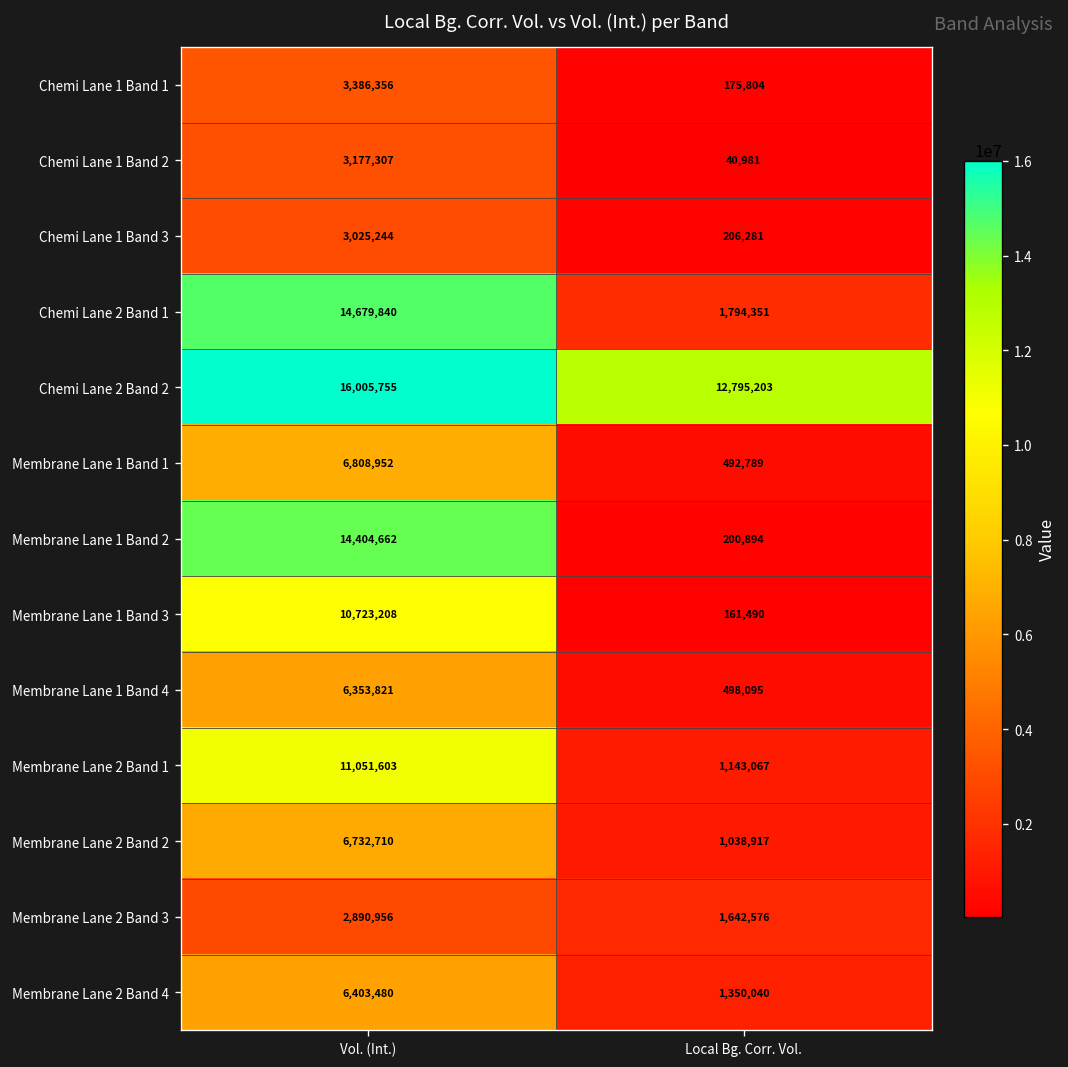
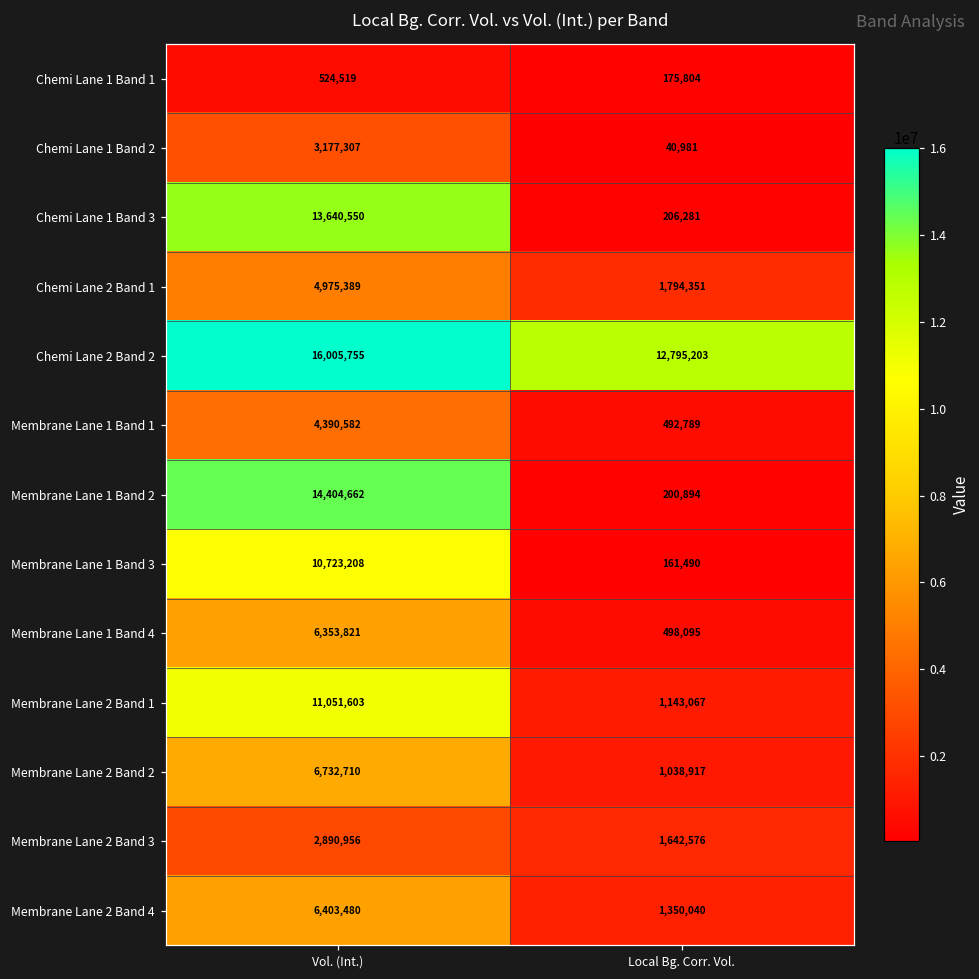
  {
    "Chemi Lane 1 Band 1": {
-     "Vol. (Int.)": "3,386,356",
+     "Vol. (Int.)": "524,519",
      "Local Bg. Corr. Vol.": "175,804"
    },
    "Chemi Lane 1 Band 2": {
      "Vol. (Int.)": "3,177,307",
      "Local Bg. Corr. Vol.": "40,981"
    },
    "Chemi Lane 1 Band 3": {
-     "Vol. (Int.)": "3,025,244",
+     "Vol. (Int.)": "13,640,550",
      "Local Bg. Corr. Vol.": "206,281"
    },
    "Chemi Lane 2 Band 1": {
-     "Vol. (Int.)": "14,679,840",
+     "Vol. (Int.)": "4,975,389",
      "Local Bg. Corr. Vol.": "1,794,351"
    },
    "Chemi Lane 2 Band 2": {
      "Vol. (Int.)": "16,005,755",
      "Local Bg. Corr. Vol.": "12,795,203"
    },
    "Membrane Lane 1 Band 1": {
-     "Vol. (Int.)": "6,808,952",
+     "Vol. (Int.)": "4,390,582",
      "Local Bg. Corr. Vol.": "492,789"
    },
    "Membrane Lane 1 Band 2": {
      "Vol. (Int.)": "14,404,662",
      "Local Bg. Corr. Vol.": "200,894"
    },
    "Membrane Lane 1 Band 3": {
      "Vol. (Int.)": "10,723,208",
      "Local Bg. Corr. Vol.": "161,490"
    },
    "Membrane Lane 1 Band 4": {
      "Vol. (Int.)": "6,353,821",
      "Local Bg. Corr. Vol.": "498,095"
    },
    "Membrane Lane 2 Band 1": {
      "Vol. (Int.)": "11,051,603",
      "Local Bg. Corr. Vol.": "1,143,067"
    },
    "Membrane Lane 2 Band 2": {
      "Vol. (Int.)": "6,732,710",
      "Local Bg. Corr. Vol.": "1,038,917"
    },
    "Membrane Lane 2 Band 3": {
      "Vol. (Int.)": "2,890,956",
      "Local Bg. Corr. Vol.": "1,642,576"
    },
    "Membrane Lane 2 Band 4": {
      "Vol. (Int.)": "6,403,480",
      "Local Bg. Corr. Vol.": "1,350,040"
    }
  }
